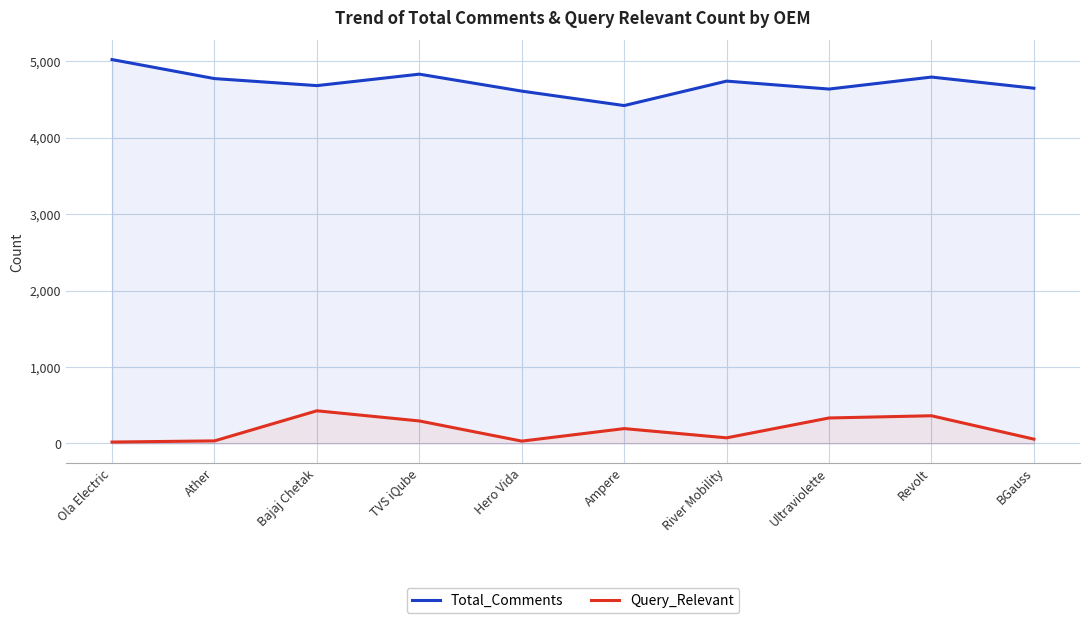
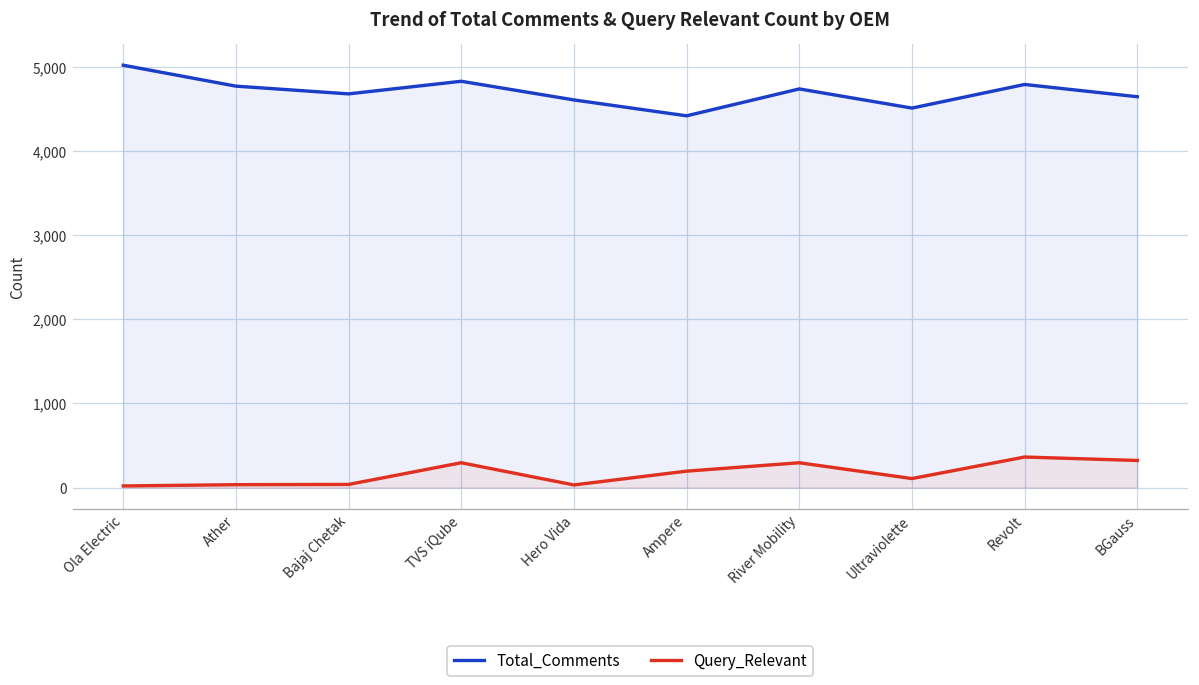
  {
    "Total_Comments": {
      "Ola Electric": "5,000",
      "Ather": "4,800",
      "Bajaj Chetak": "4,700",
      "TVS iQube": "4,800",
      "Hero Vida": "4,600",
      "Ampere": "4,400",
      "River Mobility": "4,700",
-     "Ultraviolette": "4,600",
+     "Ultraviolette": "4,500",
      "Revolt": "4,800",
      "BGauss": "4,600"
    },
    "Query_Relevant": {
      "Ola Electric": "0",
      "Ather": "0",
-     "Bajaj Chetak": "400",
+     "Bajaj Chetak": "0",
      "TVS iQube": "300",
      "Hero Vida": "0",
      "Ampere": "200",
-     "River Mobility": "100",
-     "Ultraviolette": "300",
+     "River Mobility": "300",
+     "Ultraviolette": "100",
      "Revolt": "400",
-     "BGauss": "100"
+     "BGauss": "300"
    }
  }
